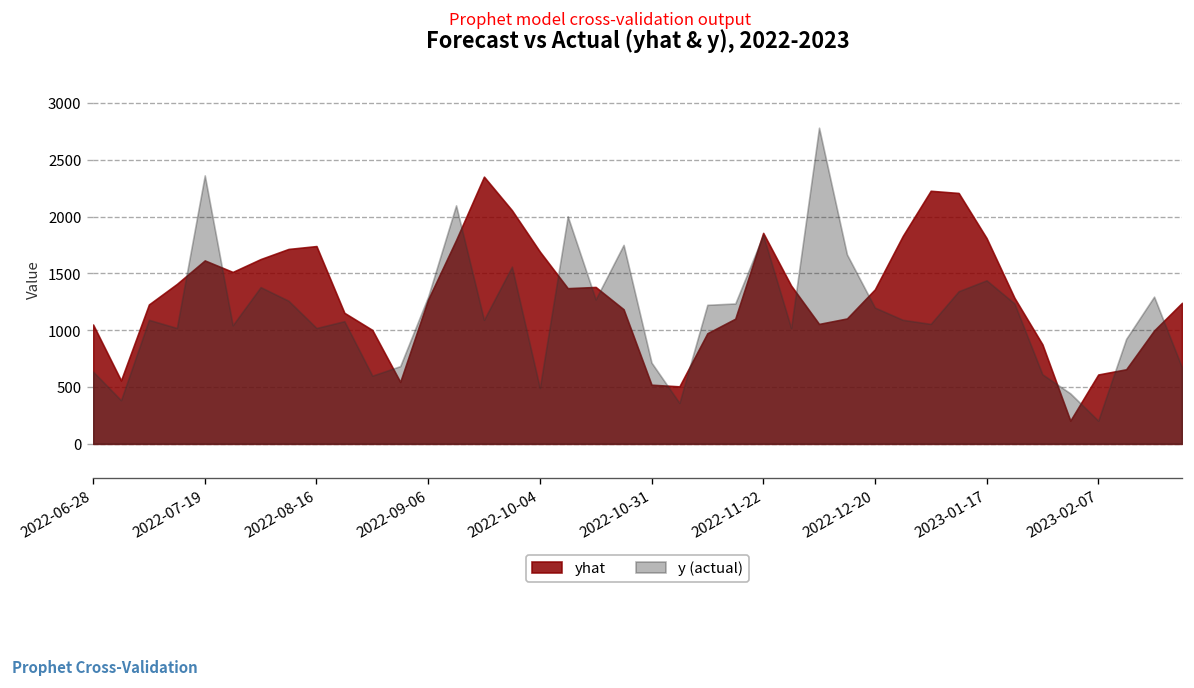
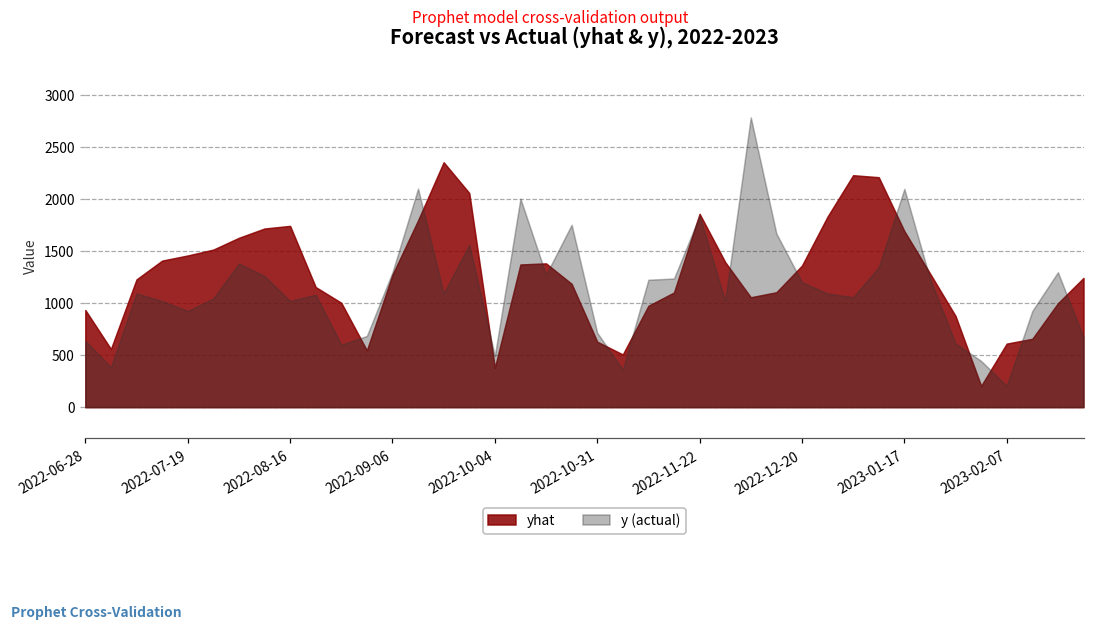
  {
    "yhat": {
-     "2022-06-28": 1100,
-     "2022-07-19": 1600,
+     "2022-06-28": 900,
+     "2022-07-19": 1500,
      "2022-08-16": 1700,
-     "2022-10-04": 1700,
-     "2022-10-31": 500,
+     "2022-10-04": 400,
+     "2022-10-31": 600,
      "2022-12-20": 1400,
-     "2023-01-17": 1800,
+     "2023-01-17": 1700,
      "2023-02-07": 600
    },
    "y (actual)": {
      "2022-06-28": 600,
-     "2022-07-19": 2400,
+     "2022-07-19": 900,
      "2022-08-16": 1000,
      "2022-10-04": 500,
      "2022-10-31": 700,
      "2022-12-20": 1200,
-     "2023-01-17": 1400,
+     "2023-01-17": 2100,
      "2023-02-07": 200
    }
  }
